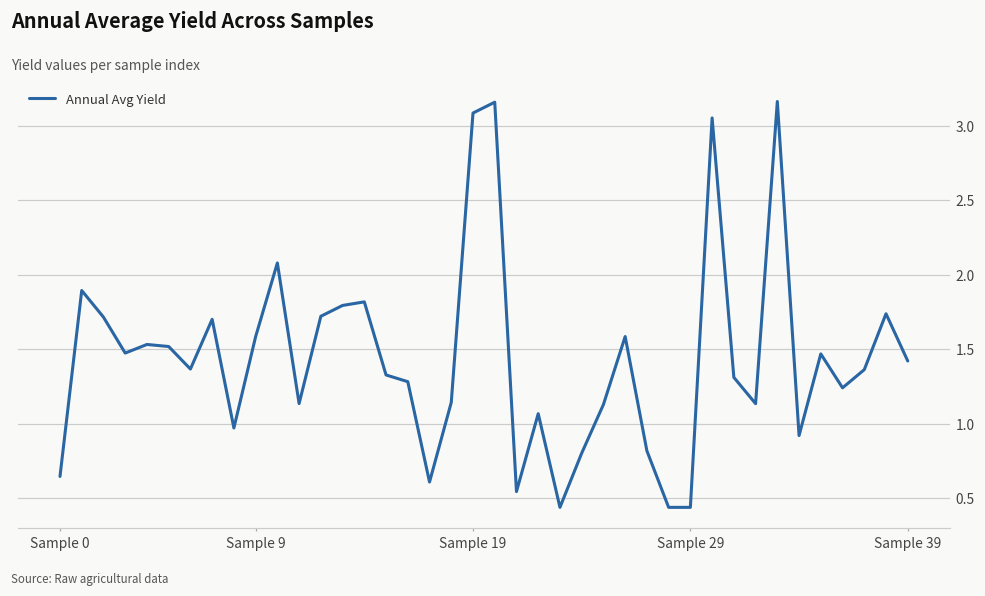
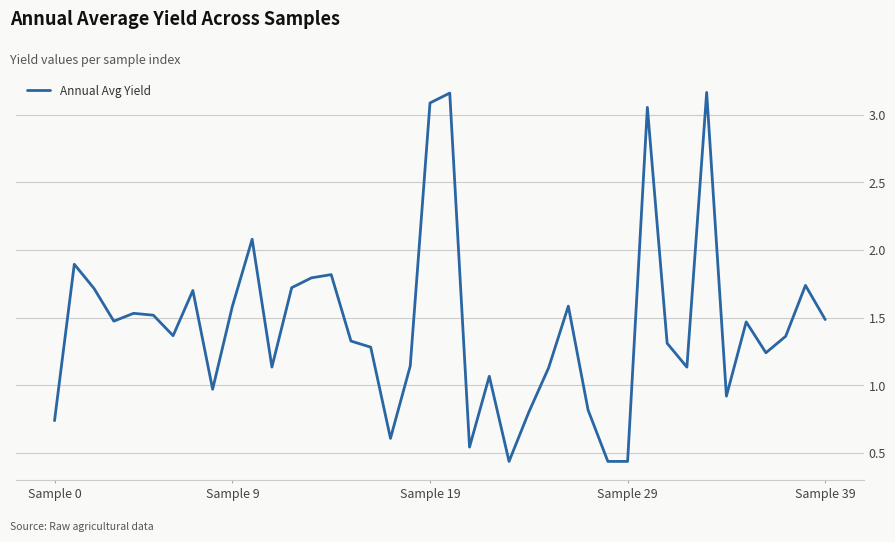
  {
-   "Sample 0": 0.64,
+   "Sample 0": 0.74,
    "Sample 9": 1.58,
    "Sample 19": 3.09,
    "Sample 29": 0.44,
-   "Sample 39": 1.42
+   "Sample 39": 1.49
  }
